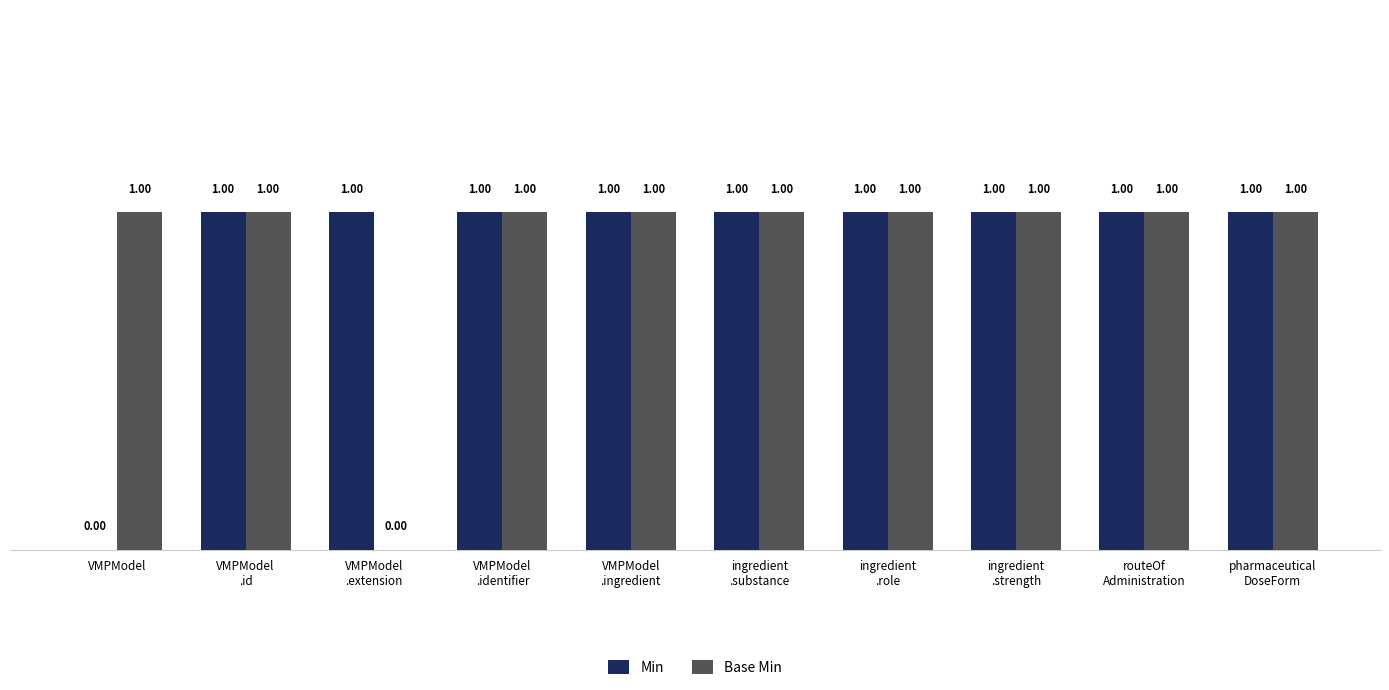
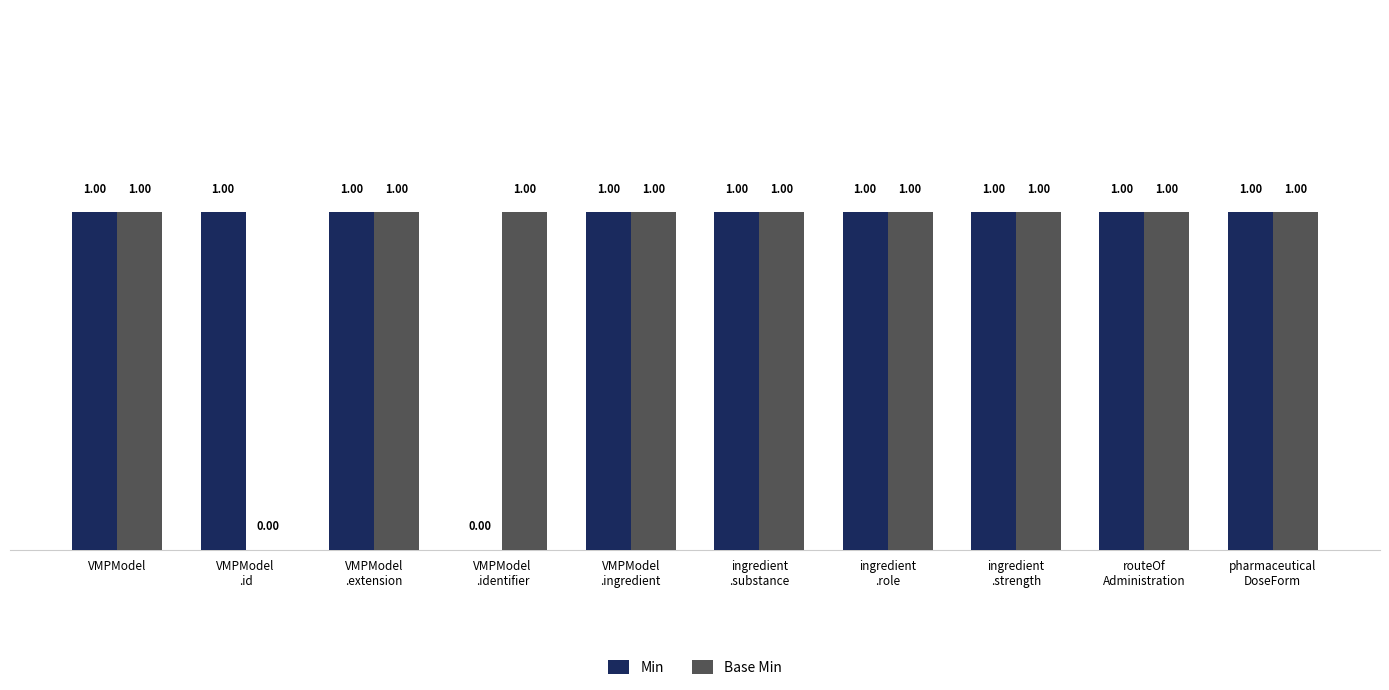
  {
    "Min": {
-     "VMPModel": 0.00,
+     "VMPModel": 1.00,
      "VMPModel .id": 1.00,
      "VMPModel .extension": 1.00,
-     "VMPModel .identifier": 1.00,
+     "VMPModel .identifier": 0.00,
      "VMPModel .ingredient": 1.00,
      "ingredient .substance": 1.00,
      "ingredient .role": 1.00,
      "ingredient .strength": 1.00,
      "routeOf Administration": 1.00,
      "pharmaceutical DoseForm": 1.00
    },
    "Base Min": {
      "VMPModel": 1.00,
-     "VMPModel .id": 1.00,
-     "VMPModel .extension": 0.00,
+     "VMPModel .id": 0.00,
+     "VMPModel .extension": 1.00,
      "VMPModel .identifier": 1.00,
      "VMPModel .ingredient": 1.00,
      "ingredient .substance": 1.00,
      "ingredient .role": 1.00,
      "ingredient .strength": 1.00,
      "routeOf Administration": 1.00,
      "pharmaceutical DoseForm": 1.00
    }
  }
